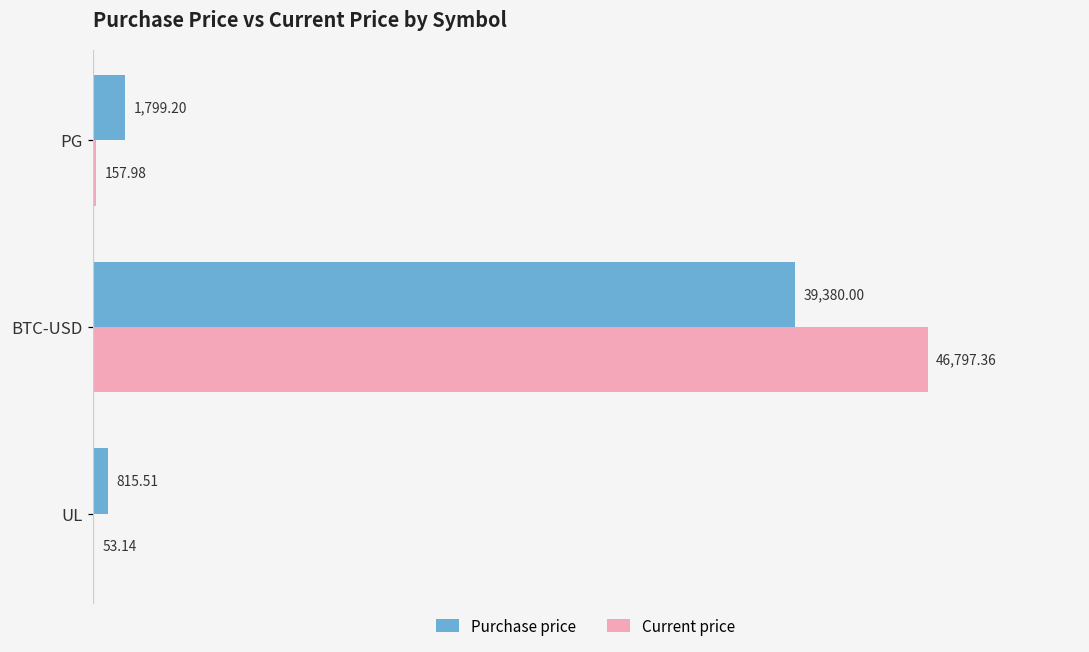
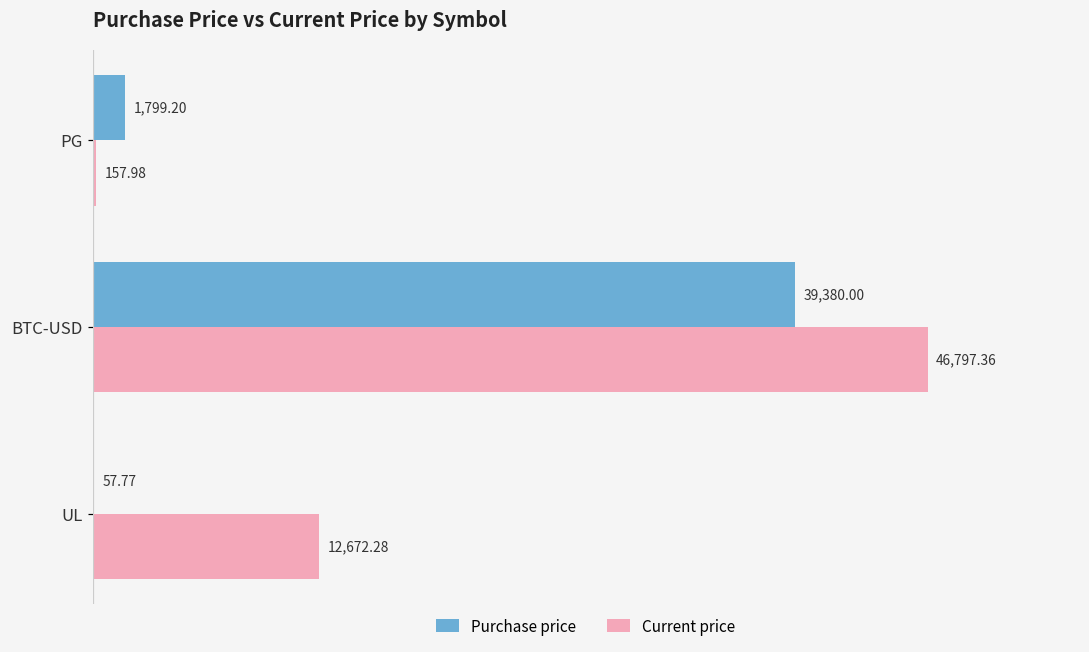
  {
    "Purchase price": {
      "PG": "1,799.20",
      "BTC-USD": "39,380.00",
-     "UL": "815.51"
+     "UL": "57.77"
    },
    "Current price": {
      "PG": "157.98",
      "BTC-USD": "46,797.36",
-     "UL": "53.14"
+     "UL": "12,672.28"
    }
  }
